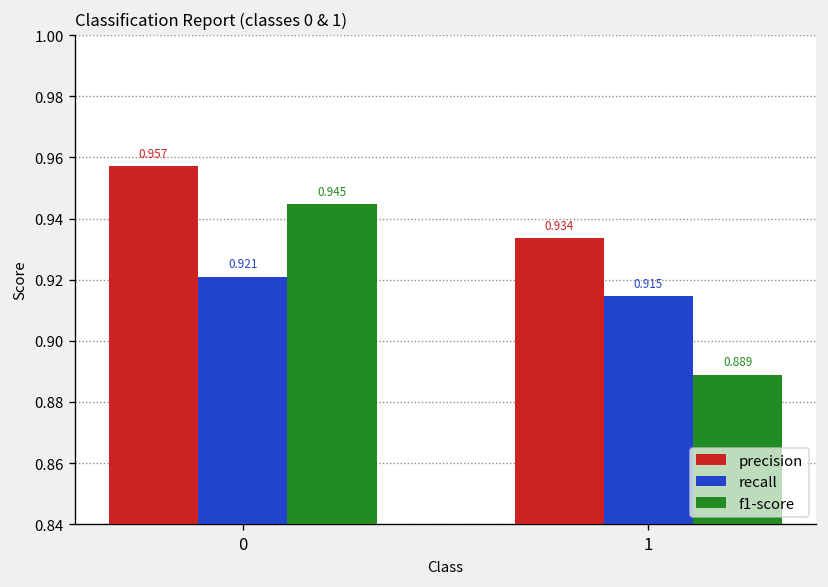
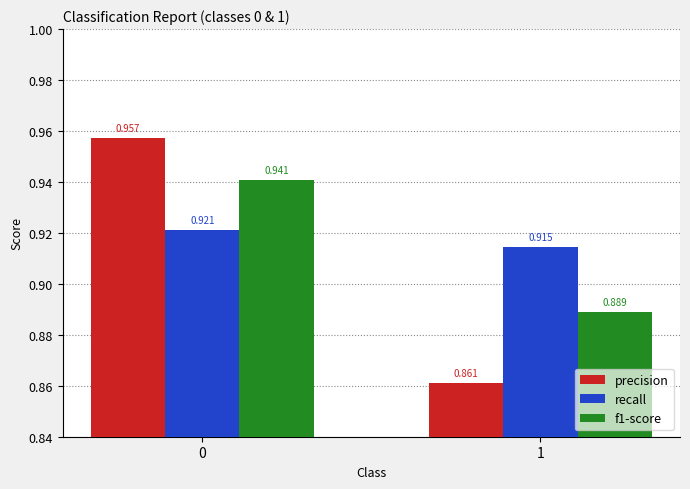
  {
    "precision": {
      "0": 0.957,
-     "1": 0.934
+     "1": 0.861
    },
    "recall": {
      "0": 0.921,
      "1": 0.915
    },
    "f1-score": {
-     "0": 0.945,
+     "0": 0.941,
      "1": 0.889
    }
  }
